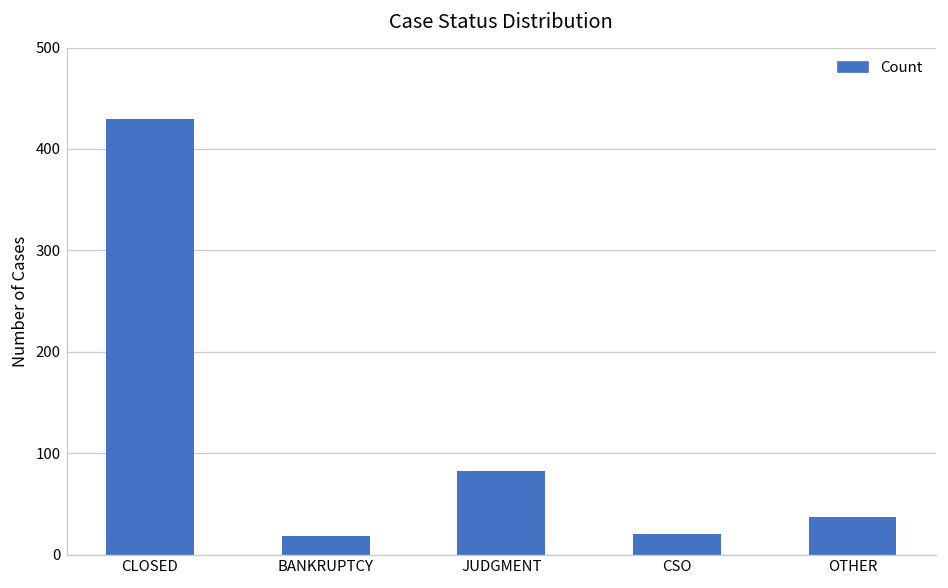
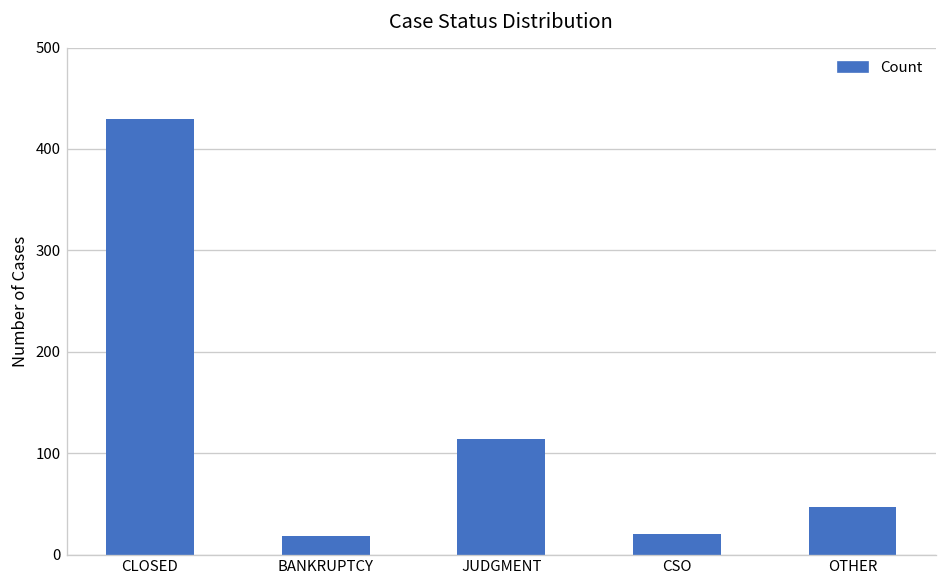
  {
    "CLOSED": 430,
    "BANKRUPTCY": 20,
-   "JUDGMENT": 80,
+   "JUDGMENT": 110,
    "CSO": 20,
-   "OTHER": 40
+   "OTHER": 50
  }
